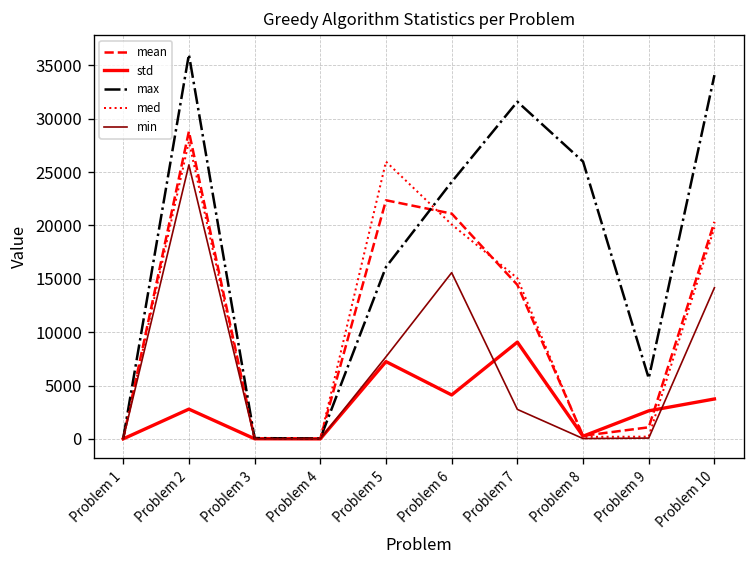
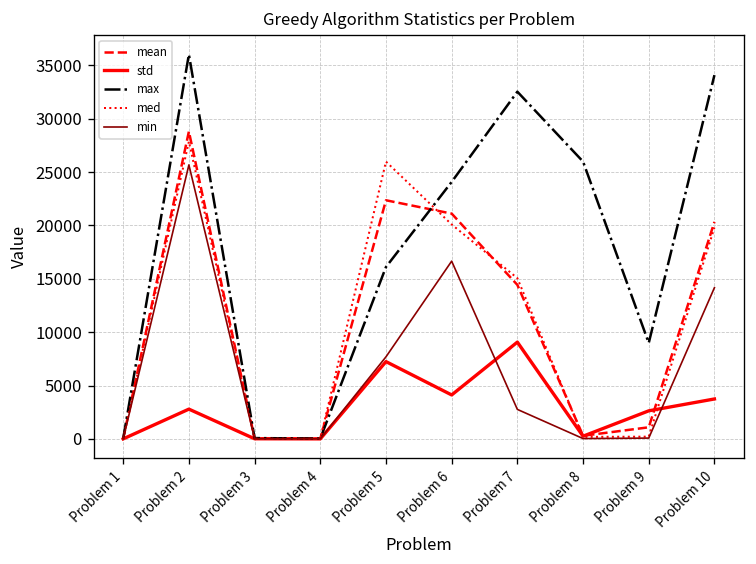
  {
    "max": {
      "Problem 2": 36000,
      "Problem 5": 16000,
      "Problem 6": 24000,
-     "Problem 7": 32000,
+     "Problem 7": 33000,
      "Problem 8": 26000,
-     "Problem 9": 6000,
+     "Problem 9": 9000,
      "Problem 10": 34000
    },
    "min": {
      "Problem 2": 26000,
      "Problem 5": 8000,
-     "Problem 6": 16000,
+     "Problem 6": 17000,
      "Problem 7": 3000,
      "Problem 10": 14000
    }
  }
